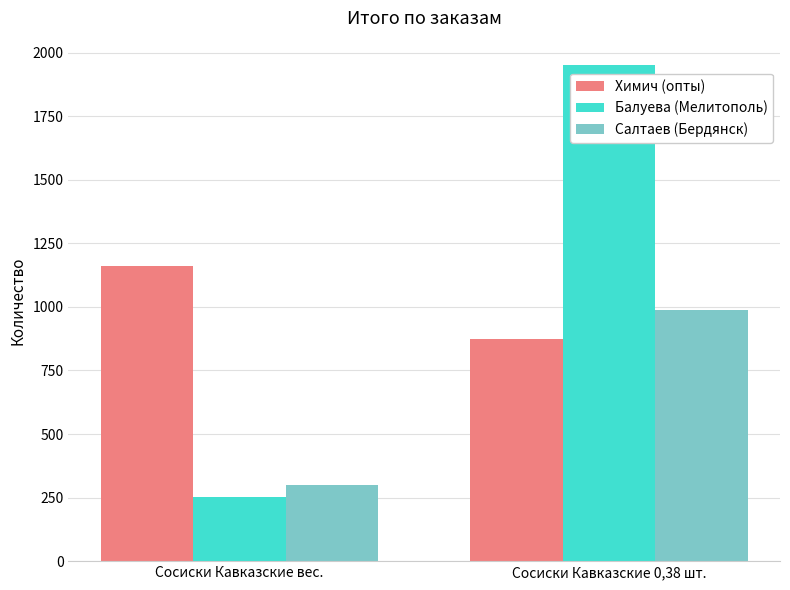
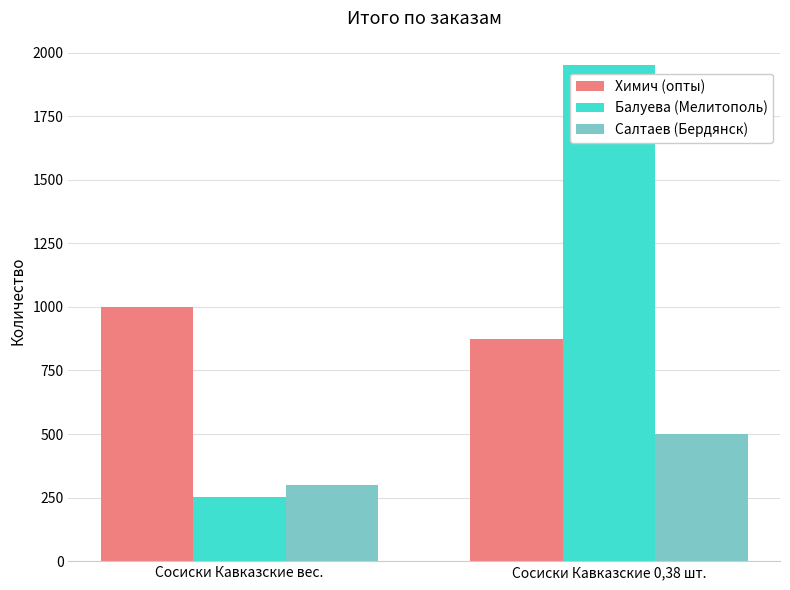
  {
    "Химич (опты)": {
-     "Сосиски Кавказские вес.": 1160,
+     "Сосиски Кавказские вес.": 1000,
      "Сосиски Кавказские 0,38 шт.": 870
    },
    "Балуева (Мелитополь)": {
      "Сосиски Кавказские вес.": 250,
      "Сосиски Кавказские 0,38 шт.": 1950
    },
    "Салтаев (Бердянск)": {
      "Сосиски Кавказские вес.": 300,
-     "Сосиски Кавказские 0,38 шт.": 990
+     "Сосиски Кавказские 0,38 шт.": 500
    }
  }
